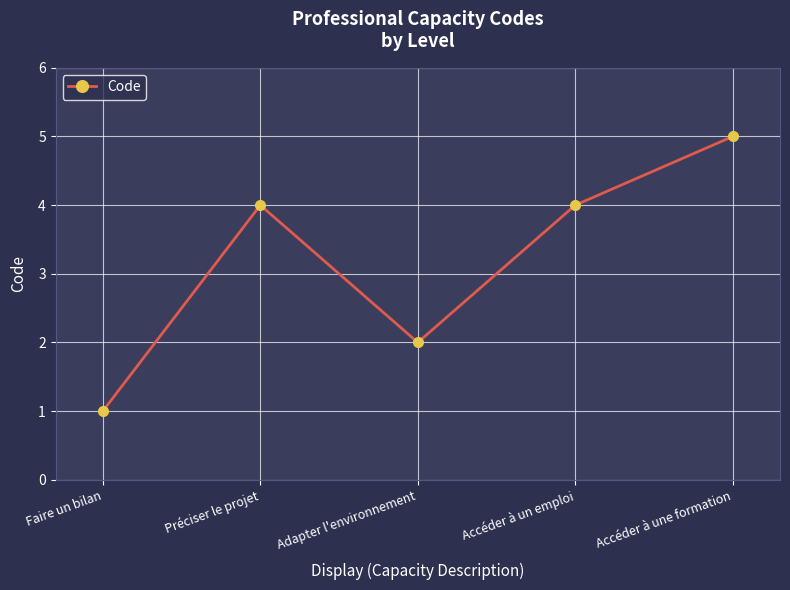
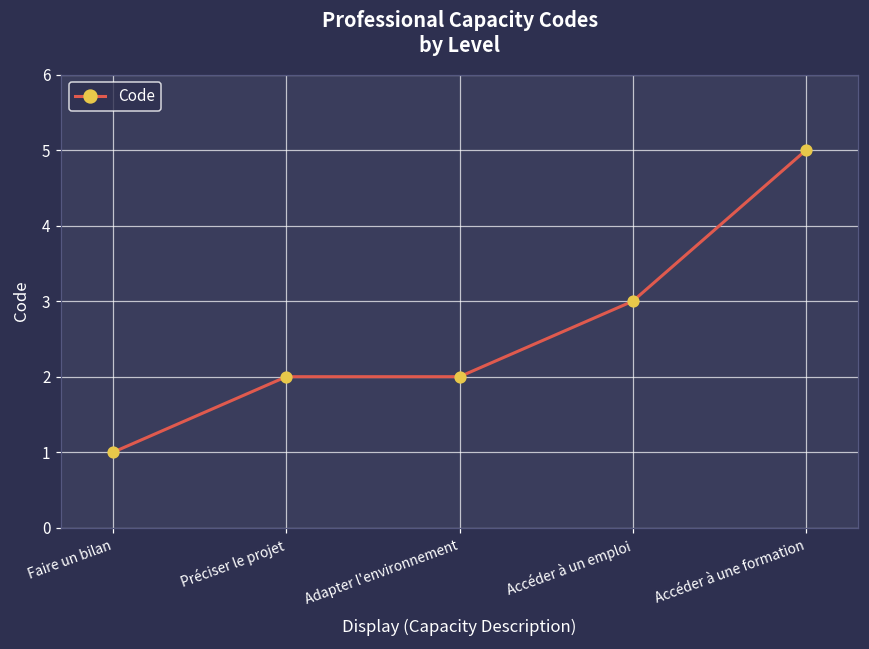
  {
    "Faire un bilan": 1,
-   "Préciser le projet": 4,
+   "Préciser le projet": 2,
    "Adapter l'environnement": 2,
-   "Accéder à un emploi": 4,
+   "Accéder à un emploi": 3,
    "Accéder à une formation": 5
  }
